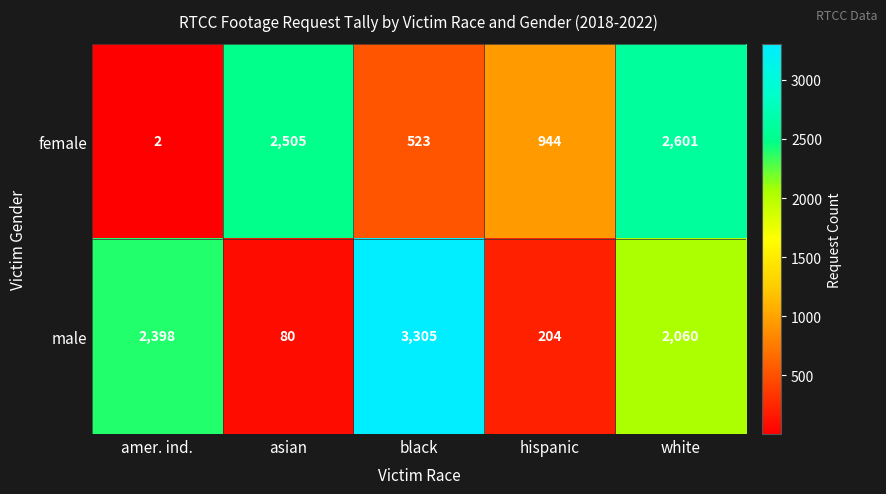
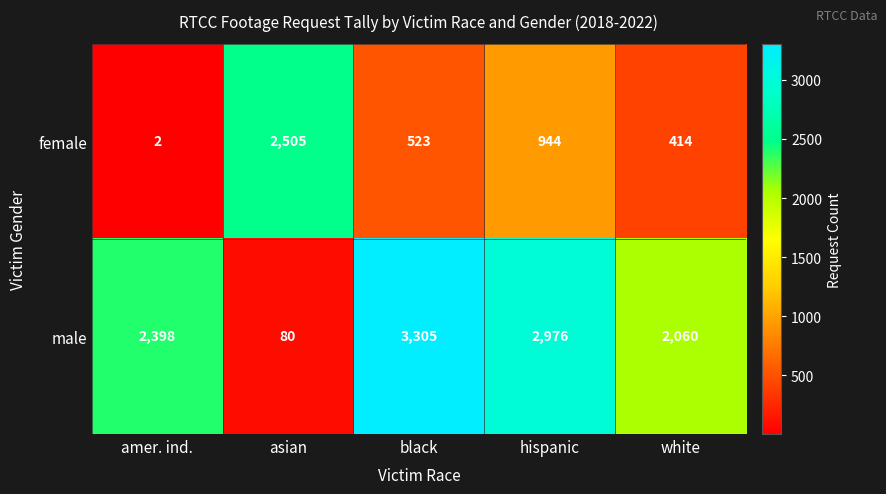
  {
    "female": {
      "amer. ind.": "2",
      "asian": "2,505",
      "black": "523",
      "hispanic": "944",
-     "white": "2,601"
+     "white": "414"
    },
    "male": {
      "amer. ind.": "2,398",
      "asian": "80",
      "black": "3,305",
-     "hispanic": "204",
+     "hispanic": "2,976",
      "white": "2,060"
    }
  }
